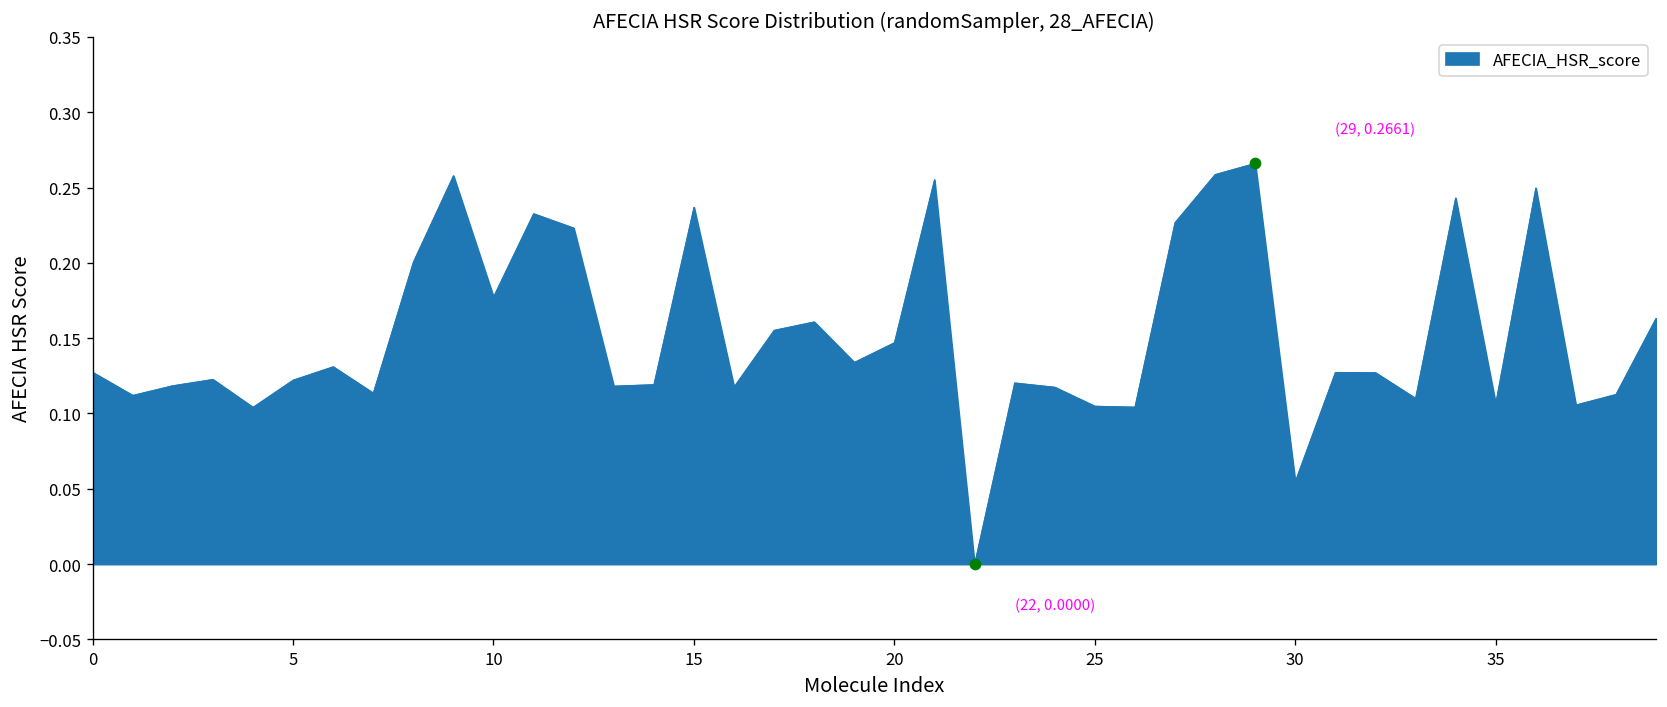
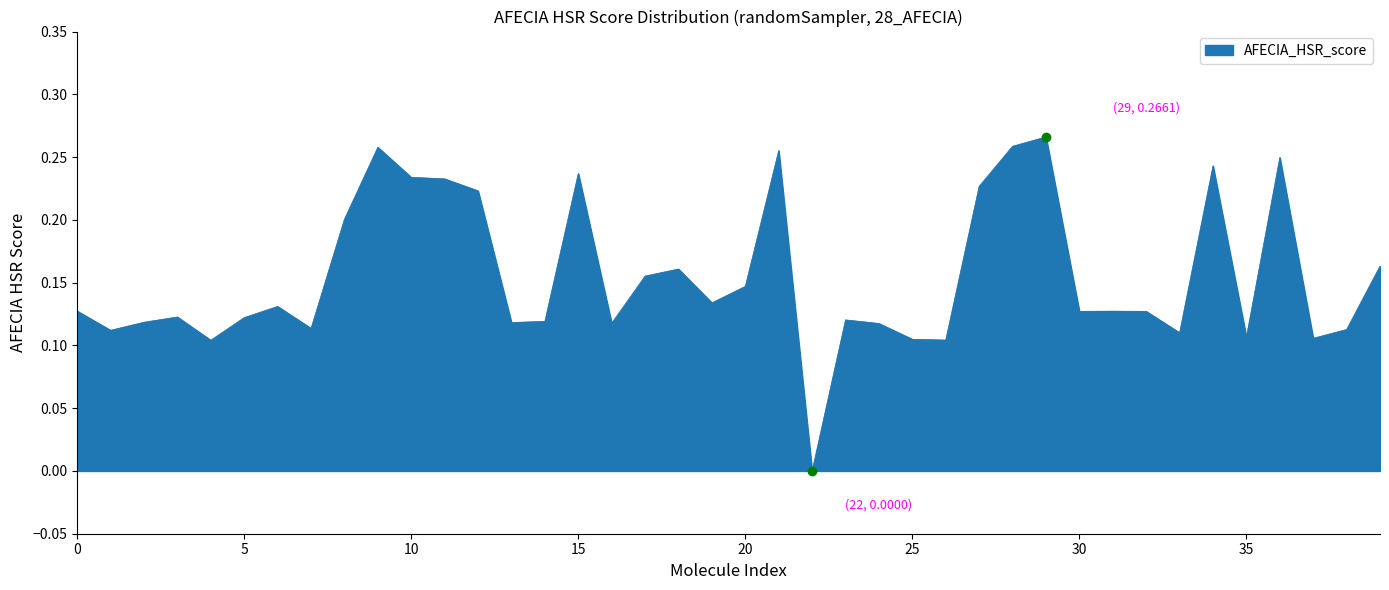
  {
    "AFECIA_HSR_score": {
      "0": 0.127,
      "5": 0.122,
-     "10": 0.177,
+     "10": 0.234,
      "15": 0.237,
      "20": 0.147,
      "25": 0.105,
-     "30": 0.055,
+     "30": 0.127,
      "35": 0.107
    }
  }
